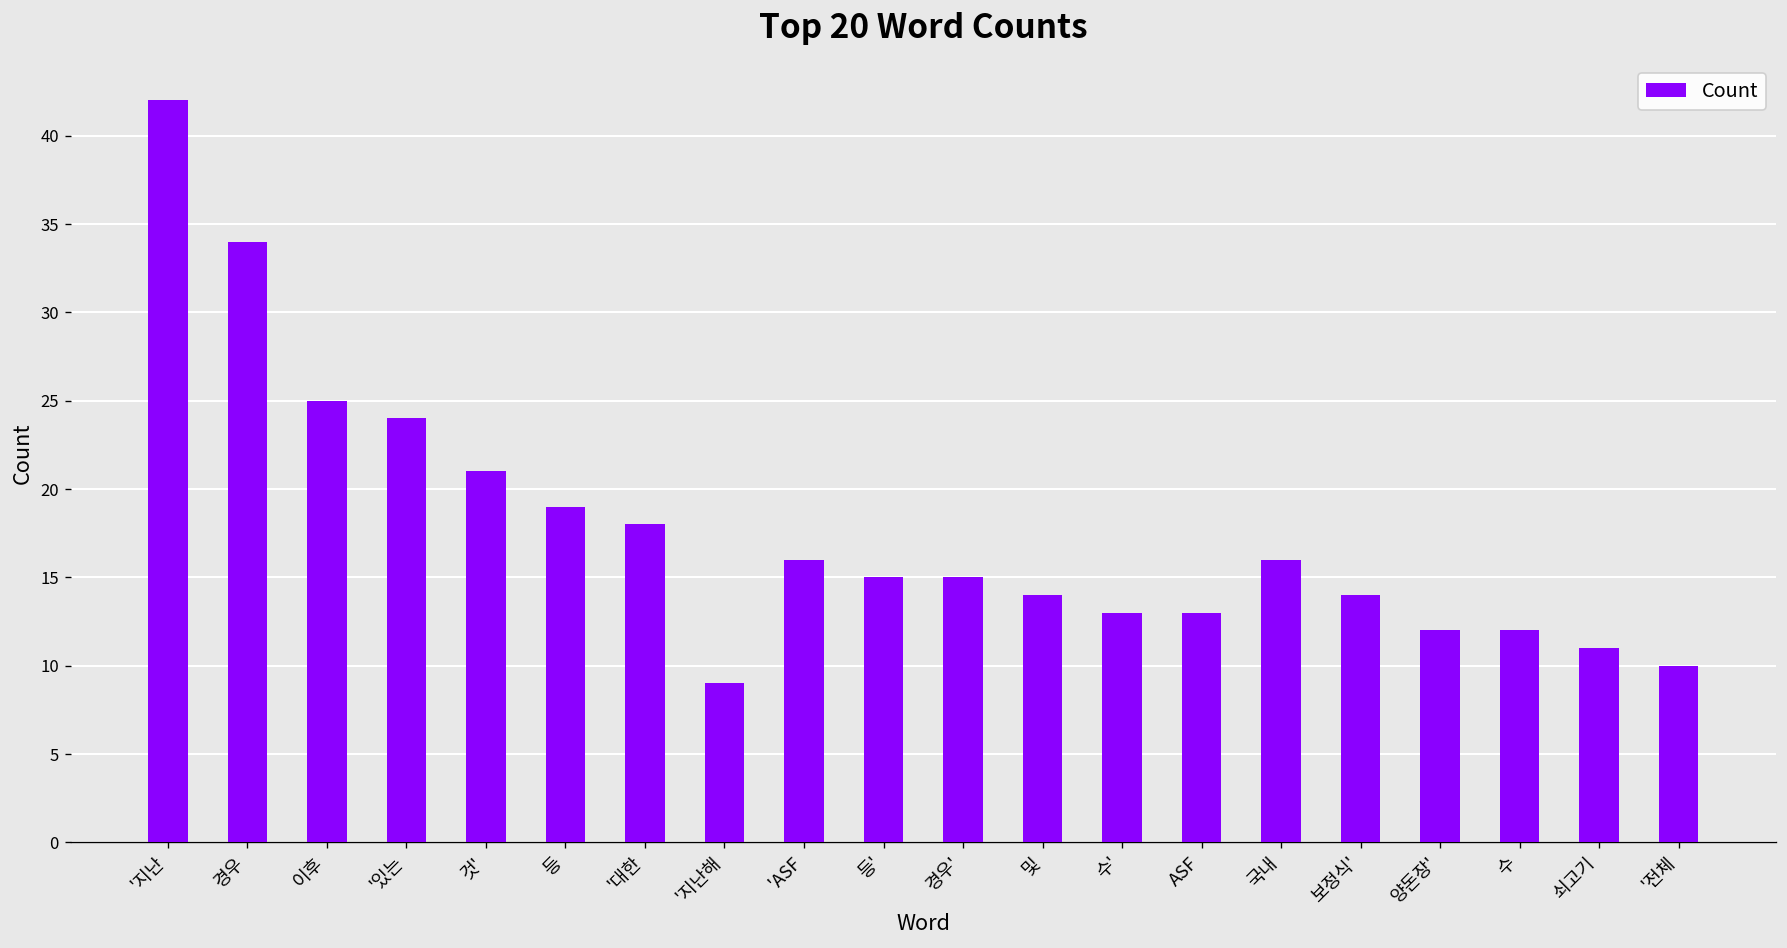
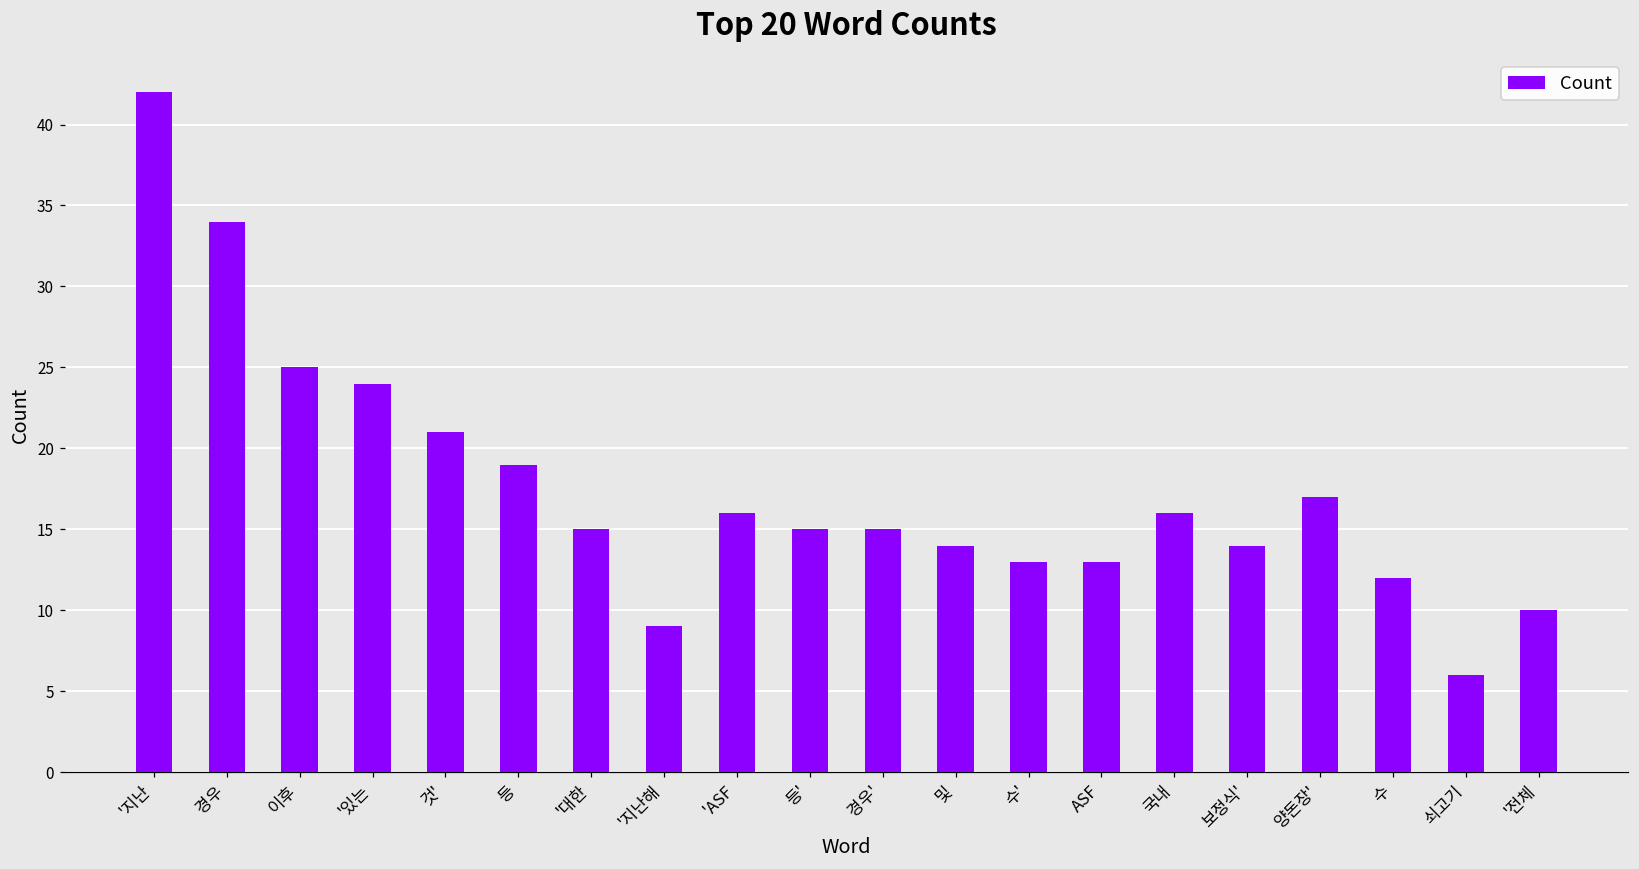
  {
    "'지난": 42,
    "경우": 34,
    "이후": 25,
    "'있는": 24,
    "것'": 21,
    "등": 19,
-   "'대한": 18,
+   "'대한": 15,
    "'지난해": 9,
    "'ASF": 16,
    "등'": 15,
    "경우'": 15,
    "및": 14,
    "수'": 13,
    "ASF": 13,
    "국내": 16,
    "보정식'": 14,
-   "양돈장'": 12,
+   "양돈장'": 17,
    "수": 12,
-   "쇠고기": 11,
+   "쇠고기": 6,
    "'전체": 10
  }
